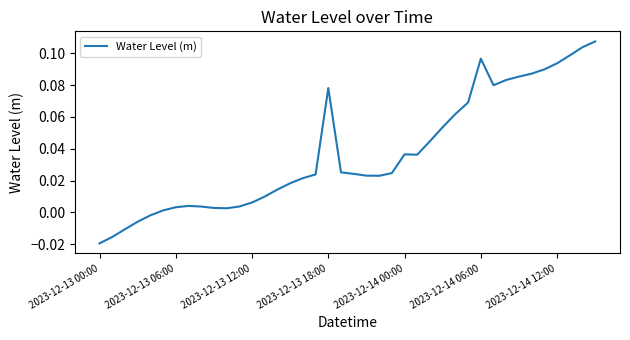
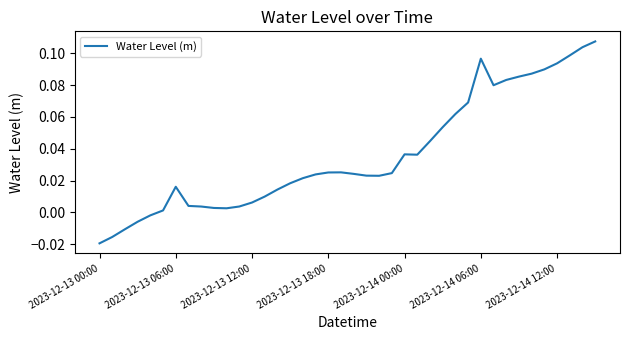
  {
    "2023-12-13 00:00": -0.019,
-   "2023-12-13 06:00": 0.003,
+   "2023-12-13 06:00": 0.016,
    "2023-12-13 12:00": 0.006,
-   "2023-12-13 18:00": 0.078,
+   "2023-12-13 18:00": 0.025,
    "2023-12-14 00:00": 0.036,
    "2023-12-14 06:00": 0.097,
    "2023-12-14 12:00": 0.094
  }
